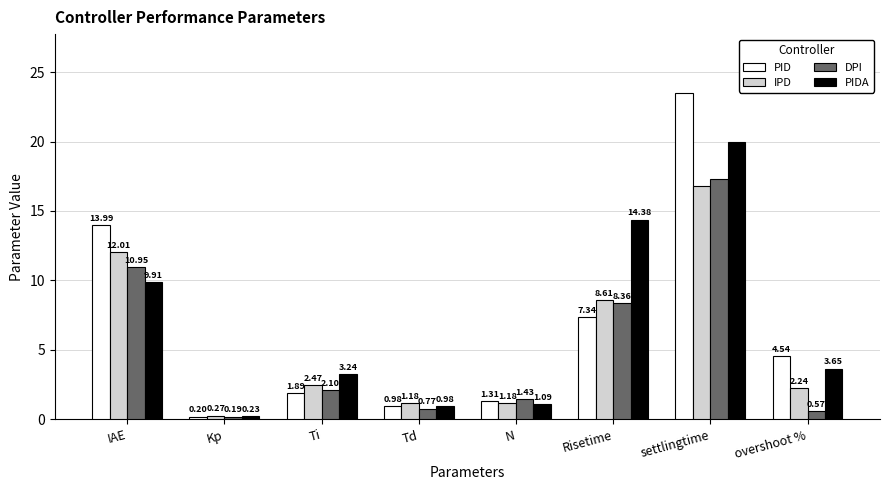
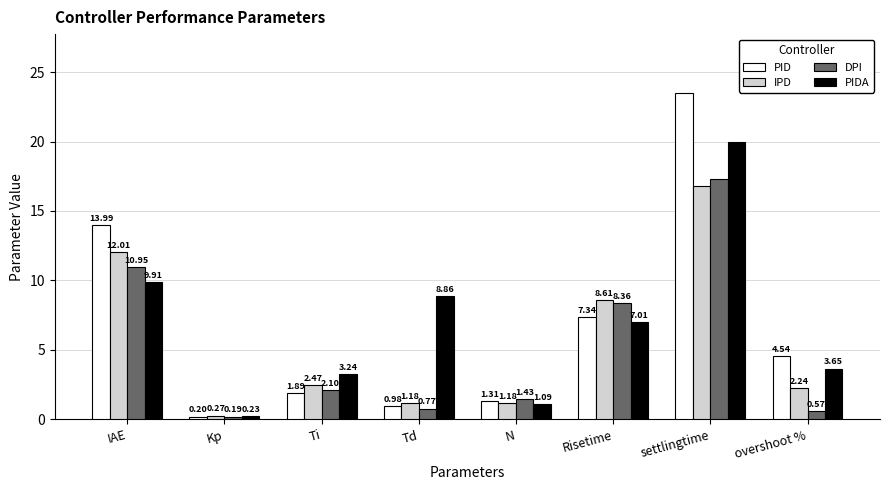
  {
    "PID": {
      "IAE": 13.99,
      "Kp": 0.20,
      "Ti": 1.89,
      "Td": 0.98,
      "N": 1.31,
      "Risetime": 7.34,
      "overshoot %": 4.54
    },
    "IPD": {
      "IAE": 12.01,
      "Kp": 0.27,
      "Ti": 2.47,
      "Td": 1.18,
      "N": 1.18,
      "Risetime": 8.61,
      "overshoot %": 2.24
    },
    "DPI": {
      "IAE": 10.95,
      "Kp": 0.19,
      "Ti": 2.10,
      "Td": 0.77,
      "N": 1.43,
      "Risetime": 8.36,
      "overshoot %": 0.57
    },
    "PIDA": {
      "IAE": 9.91,
      "Kp": 0.23,
      "Ti": 3.24,
-     "Td": 0.98,
+     "Td": 8.86,
      "N": 1.09,
-     "Risetime": 14.38,
+     "Risetime": 7.01,
      "overshoot %": 3.65
    }
  }
